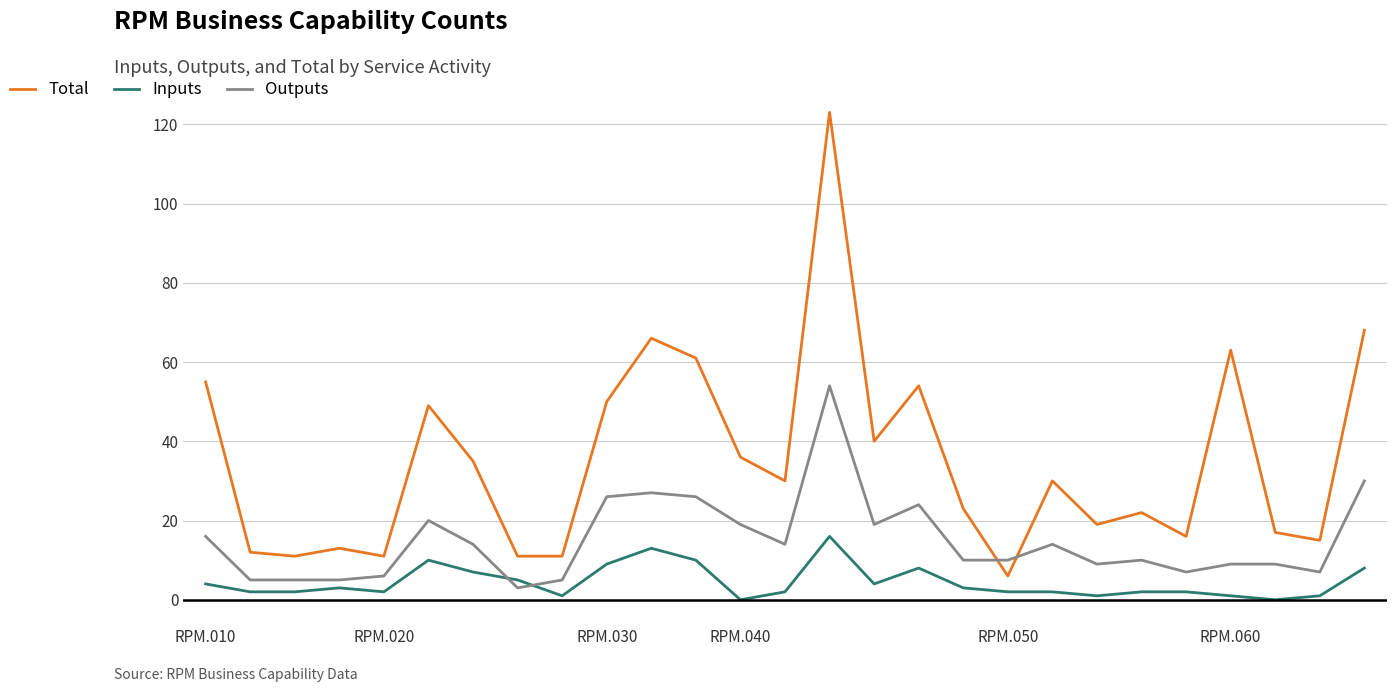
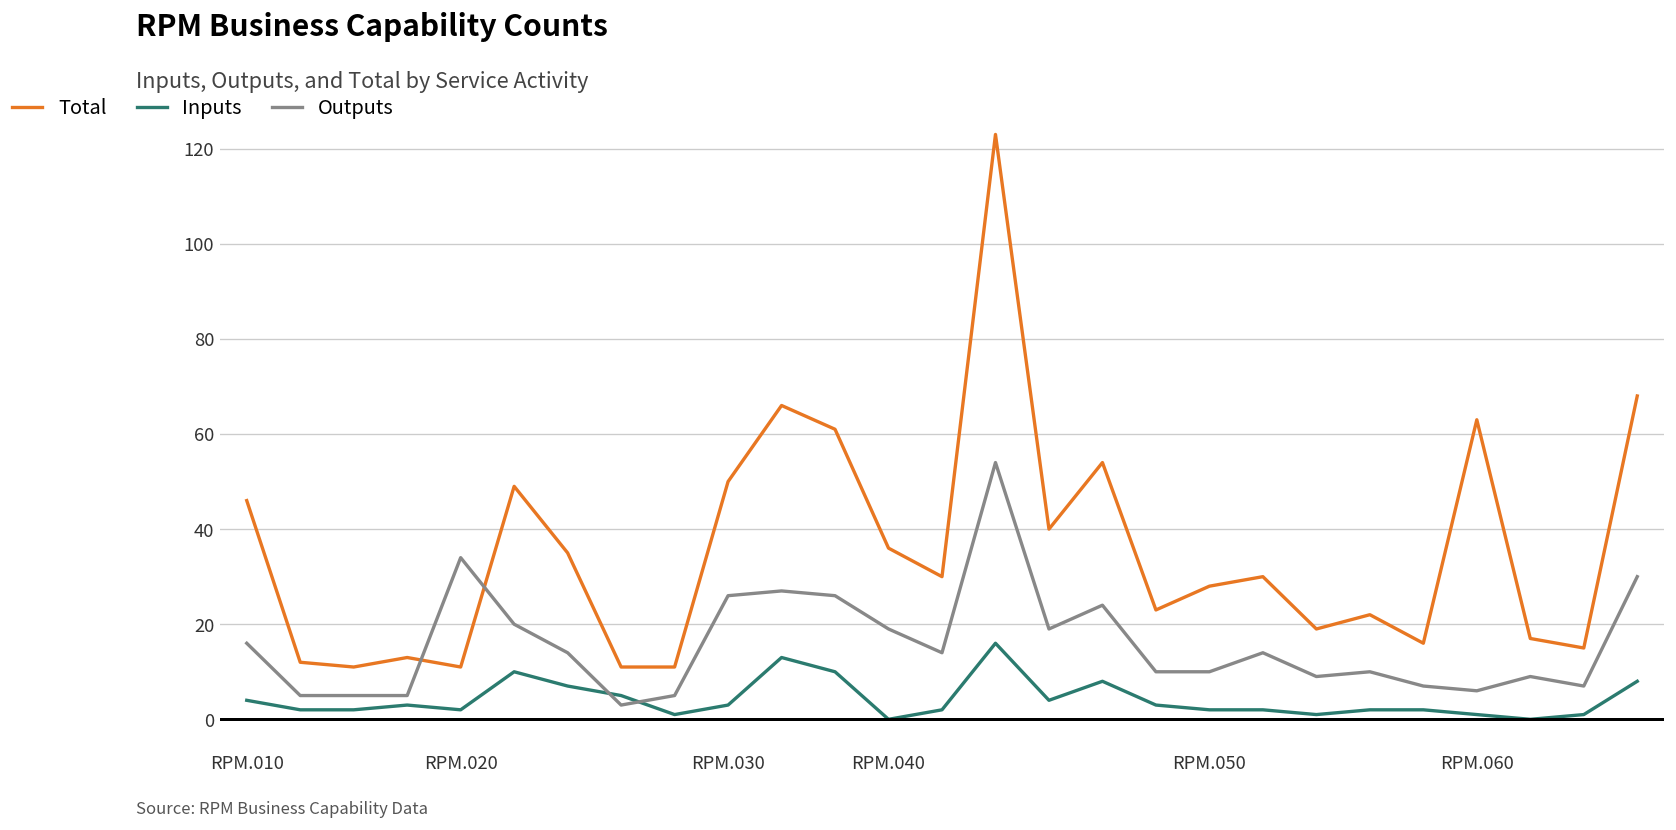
  {
    "Total": {
-     "RPM.010": 55,
+     "RPM.010": 46,
      "RPM.020": 11,
      "RPM.030": 50,
      "RPM.040": 36,
-     "RPM.050": 6,
+     "RPM.050": 28,
      "RPM.060": 63
    },
    "Inputs": {
      "RPM.010": 4,
      "RPM.020": 2,
-     "RPM.030": 9,
+     "RPM.030": 3,
      "RPM.040": 0,
      "RPM.050": 2,
      "RPM.060": 1
    },
    "Outputs": {
      "RPM.010": 16,
-     "RPM.020": 6,
+     "RPM.020": 34,
      "RPM.030": 26,
      "RPM.040": 19,
      "RPM.050": 10,
-     "RPM.060": 9
+     "RPM.060": 6
    }
  }
